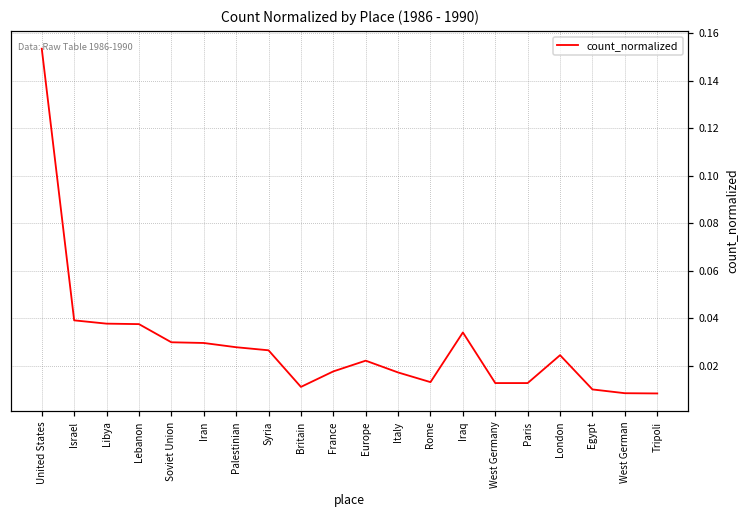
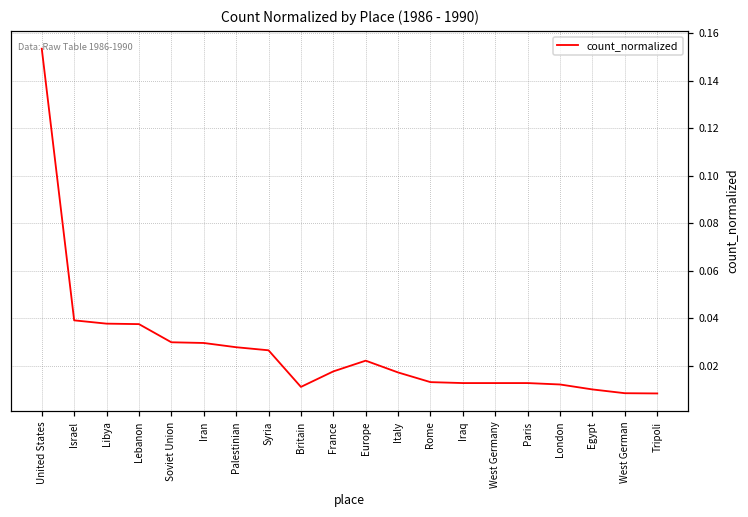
  {
    "Israel": 0.039,
    "Libya": 0.038,
    "Lebanon": 0.037,
    "Soviet Union": 0.030,
    "Iran": 0.030,
    "Palestinian": 0.028,
    "Syria": 0.026,
    "Britain": 0.011,
    "France": 0.018,
    "Europe": 0.022,
    "Italy": 0.017,
    "Rome": 0.013,
-   "Iraq": 0.034,
+   "Iraq": 0.013,
    "West Germany": 0.013,
    "Paris": 0.013,
-   "London": 0.024,
+   "London": 0.012,
    "Egypt": 0.010,
    "West German": 0.008,
    "Tripoli": 0.008
  }
